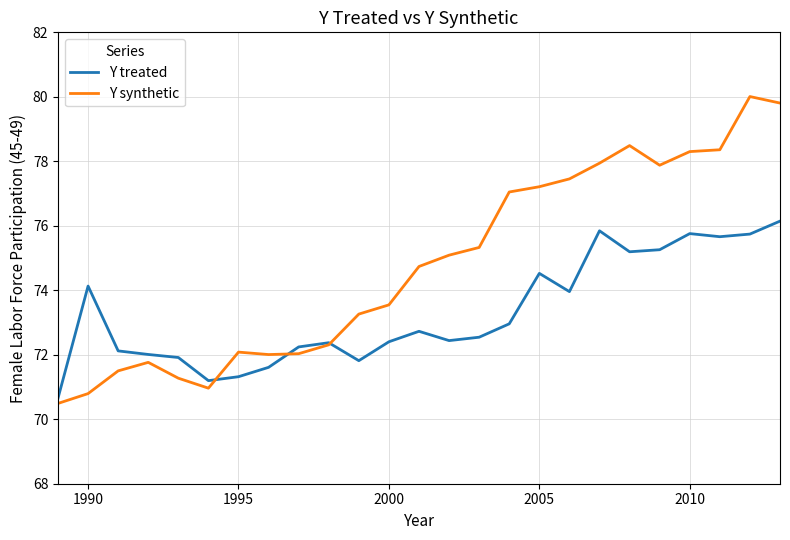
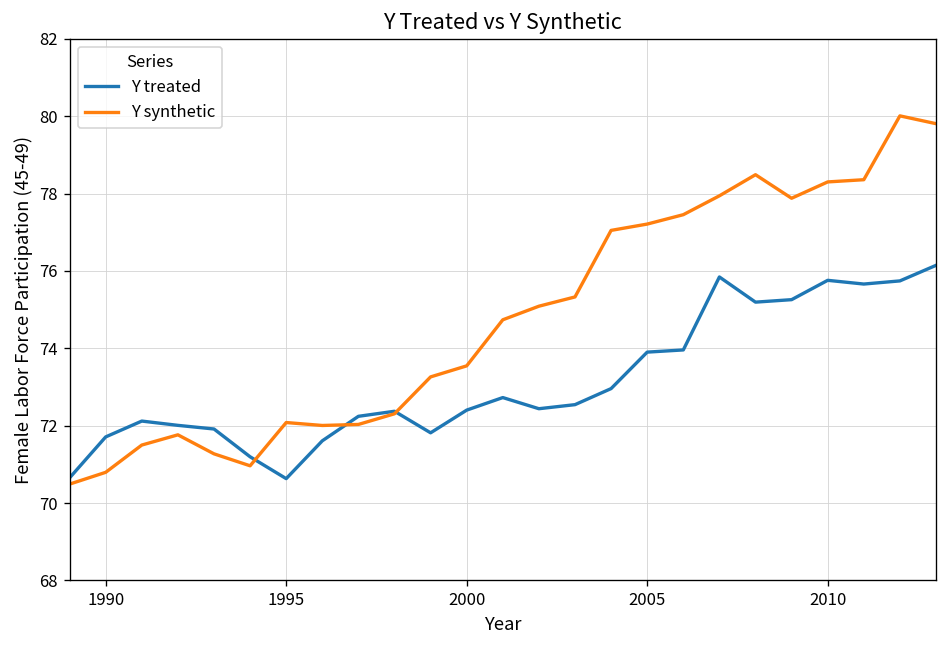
  {
    "Y treated": {
-     "1990": 74.1,
-     "1995": 71.3,
+     "1990": 71.7,
+     "1995": 70.6,
      "2000": 72.4,
-     "2005": 74.5,
+     "2005": 73.9,
      "2010": 75.8
    },
    "Y synthetic": {
      "1990": 70.8,
      "1995": 72.1,
      "2000": 73.5,
      "2005": 77.2,
      "2010": 78.3
    }
  }
